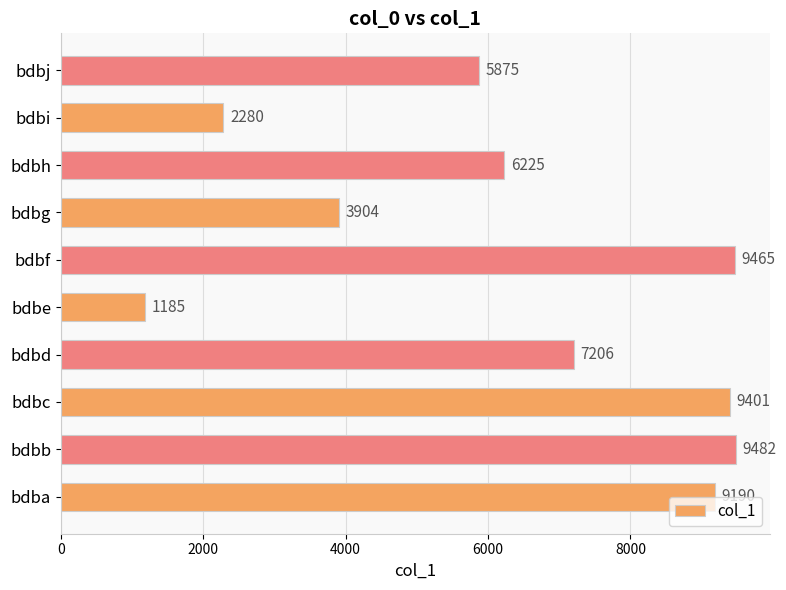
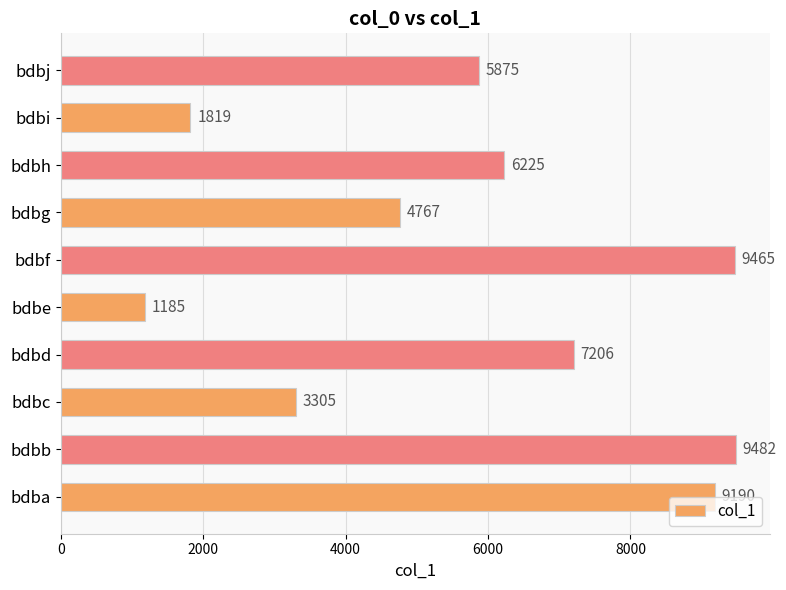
  {
    "bdbj": 5875,
-   "bdbi": 2280,
+   "bdbi": 1819,
    "bdbh": 6225,
-   "bdbg": 3904,
+   "bdbg": 4767,
    "bdbf": 9465,
    "bdbe": 1185,
    "bdbd": 7206,
-   "bdbc": 9401,
+   "bdbc": 3305,
    "bdbb": 9482
  }
